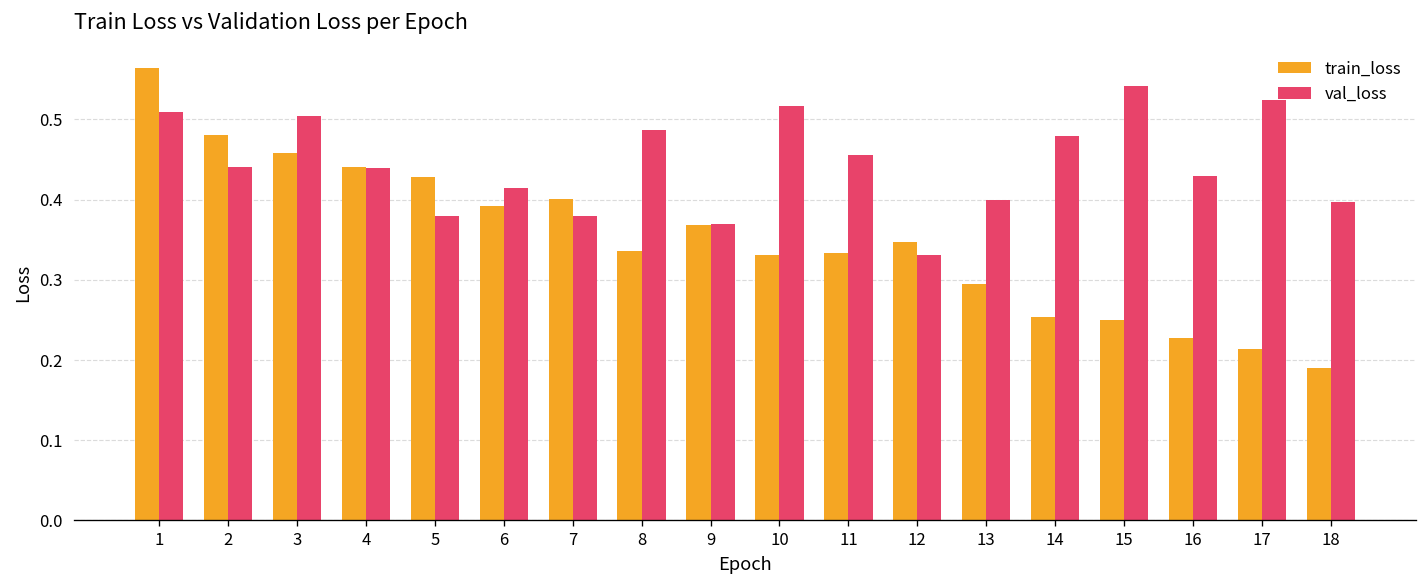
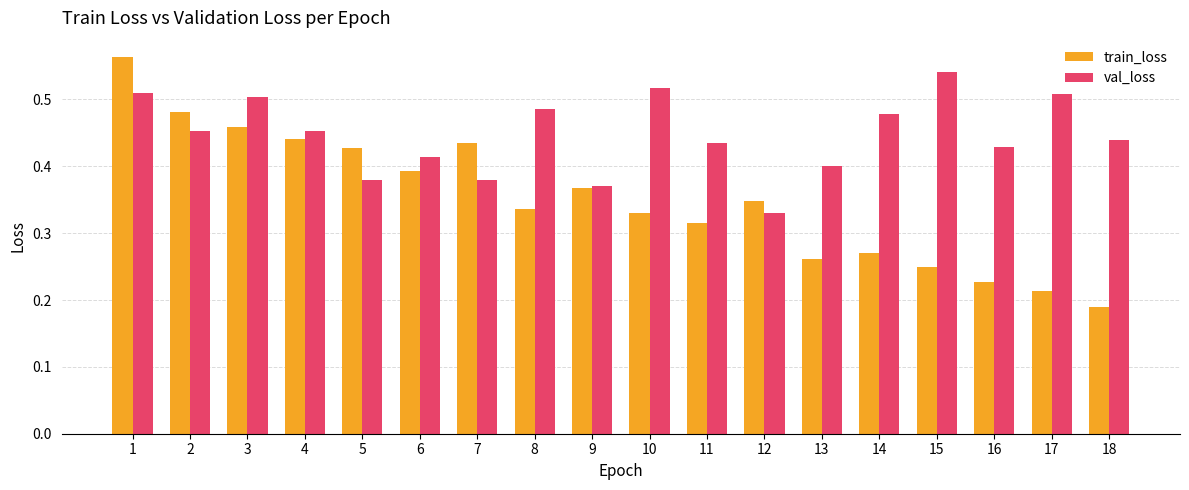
  {
    "train_loss": {
      "1": 0.56,
      "2": 0.48,
      "3": 0.46,
      "4": 0.44,
      "5": 0.43,
      "6": 0.39,
-     "7": 0.40,
+     "7": 0.43,
      "8": 0.34,
      "9": 0.37,
      "10": 0.33,
-     "11": 0.33,
+     "11": 0.31,
      "12": 0.35,
-     "13": 0.29,
-     "14": 0.25,
+     "13": 0.26,
+     "14": 0.27,
      "15": 0.25,
      "16": 0.23,
      "17": 0.21,
      "18": 0.19
    },
    "val_loss": {
      "1": 0.51,
-     "2": 0.44,
+     "2": 0.45,
      "3": 0.50,
-     "4": 0.44,
+     "4": 0.45,
      "5": 0.38,
      "6": 0.41,
      "7": 0.38,
      "8": 0.49,
      "9": 0.37,
      "10": 0.52,
-     "11": 0.46,
+     "11": 0.43,
      "12": 0.33,
      "13": 0.40,
      "14": 0.48,
      "15": 0.54,
      "16": 0.43,
-     "17": 0.52,
-     "18": 0.40
+     "17": 0.51,
+     "18": 0.44
    }
  }
